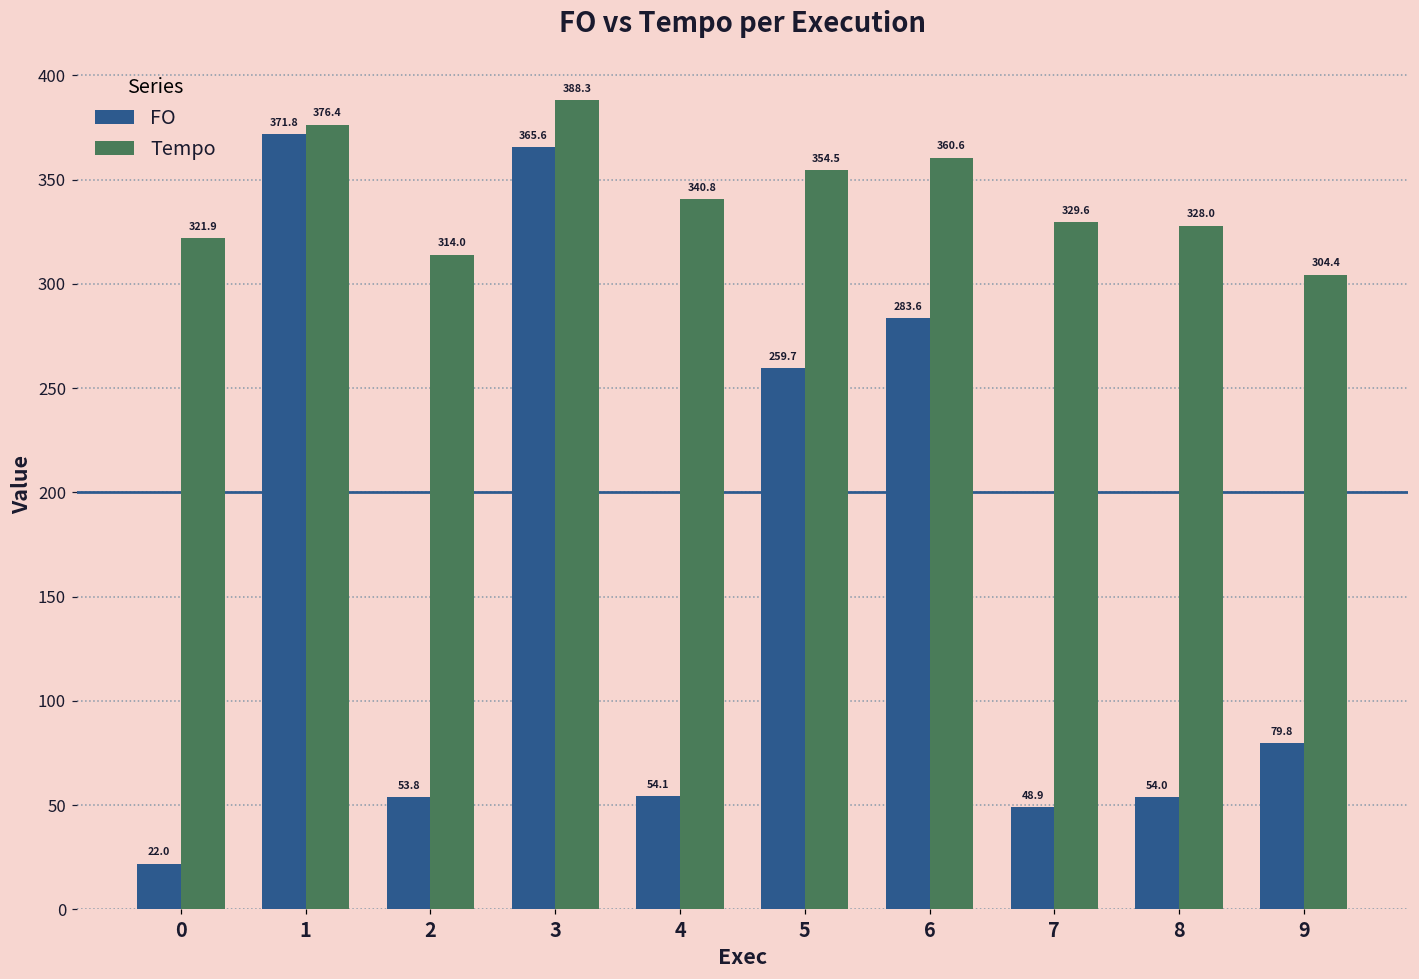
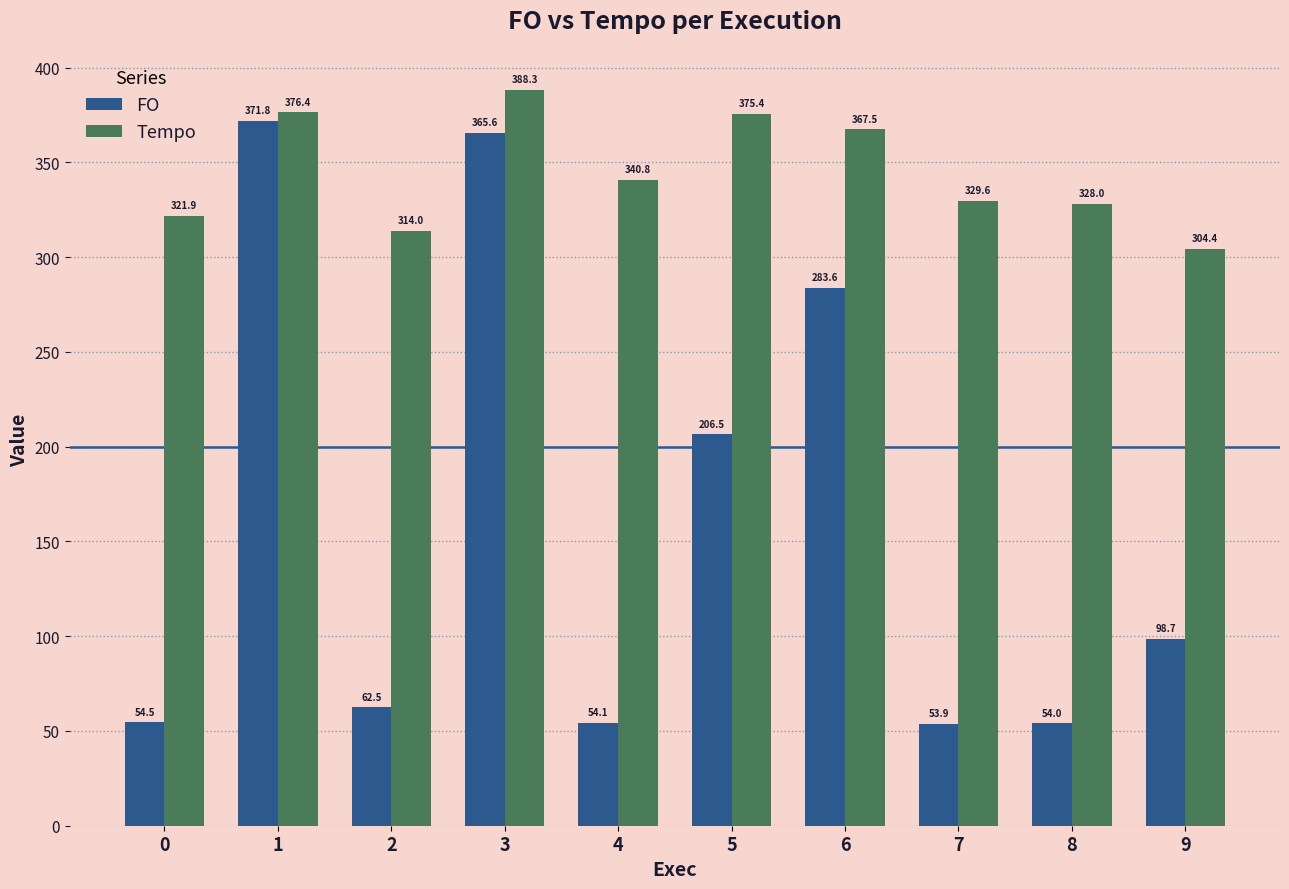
  {
    "FO": {
-     "0": 22.0,
+     "0": 54.5,
      "1": 371.8,
-     "2": 53.8,
+     "2": 62.5,
      "3": 365.6,
      "4": 54.1,
-     "5": 259.7,
+     "5": 206.5,
      "6": 283.6,
-     "7": 48.9,
+     "7": 53.9,
      "8": 54.0,
-     "9": 79.8
+     "9": 98.7
    },
    "Tempo": {
      "0": 321.9,
      "1": 376.4,
      "2": 314.0,
      "3": 388.3,
      "4": 340.8,
-     "5": 354.5,
-     "6": 360.6,
+     "5": 375.4,
+     "6": 367.5,
      "7": 329.6,
      "8": 328.0,
      "9": 304.4
    }
  }
